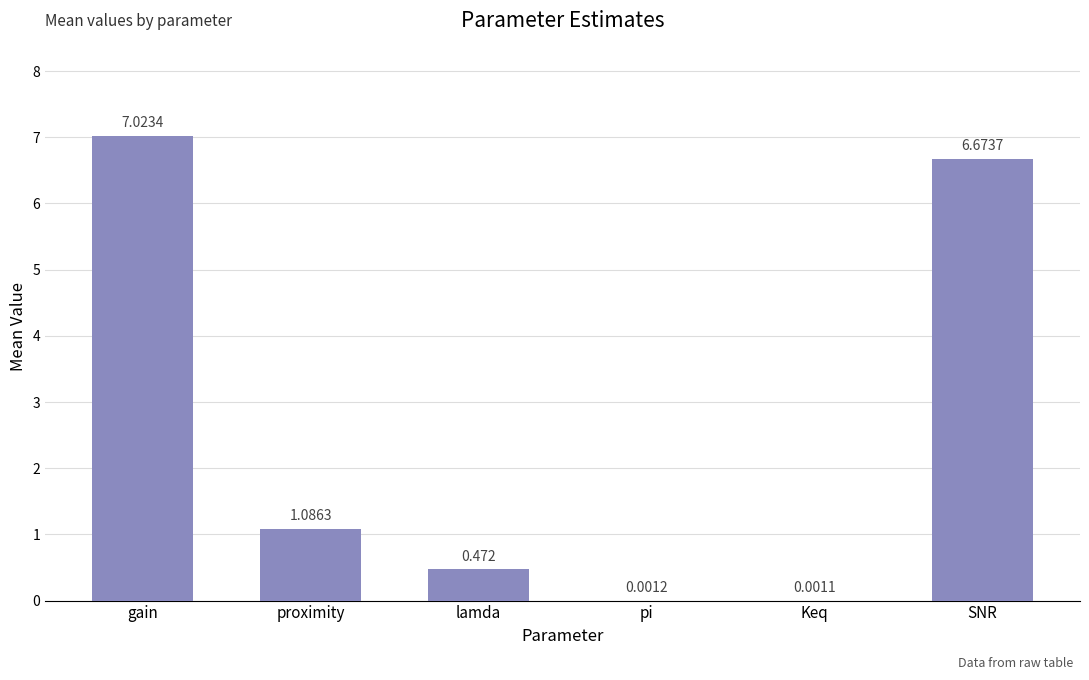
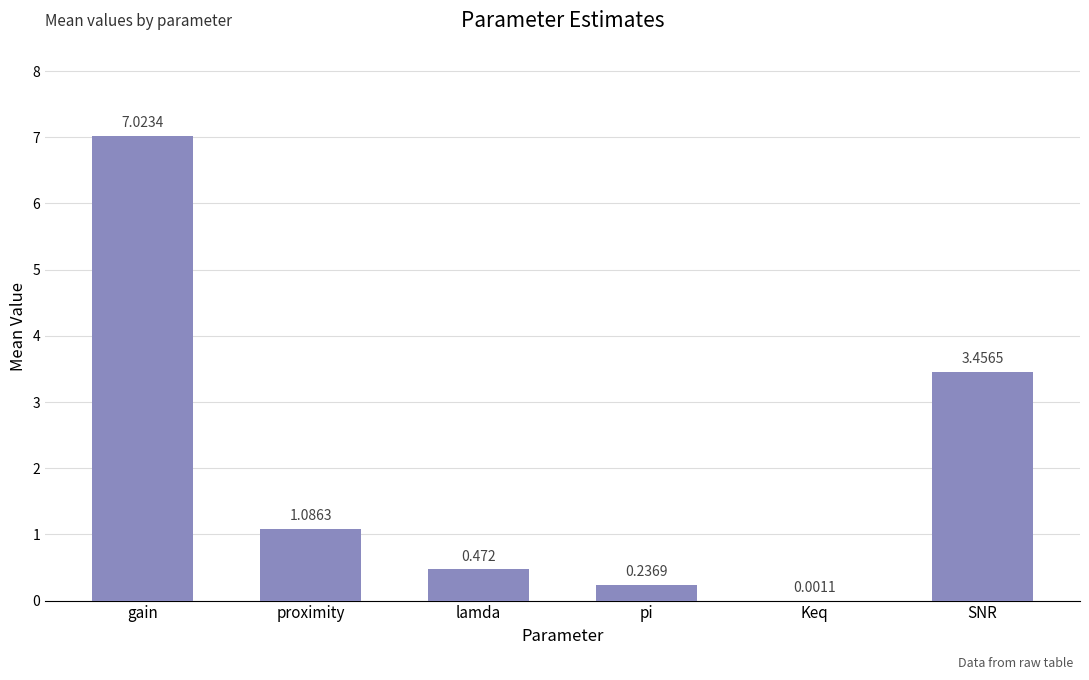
  {
    "gain": 7.0234,
    "proximity": 1.0863,
    "lamda": 0.472,
-   "pi": 0.0012,
+   "pi": 0.2369,
    "Keq": 0.0011,
-   "SNR": 6.6737
+   "SNR": 3.4565
  }
